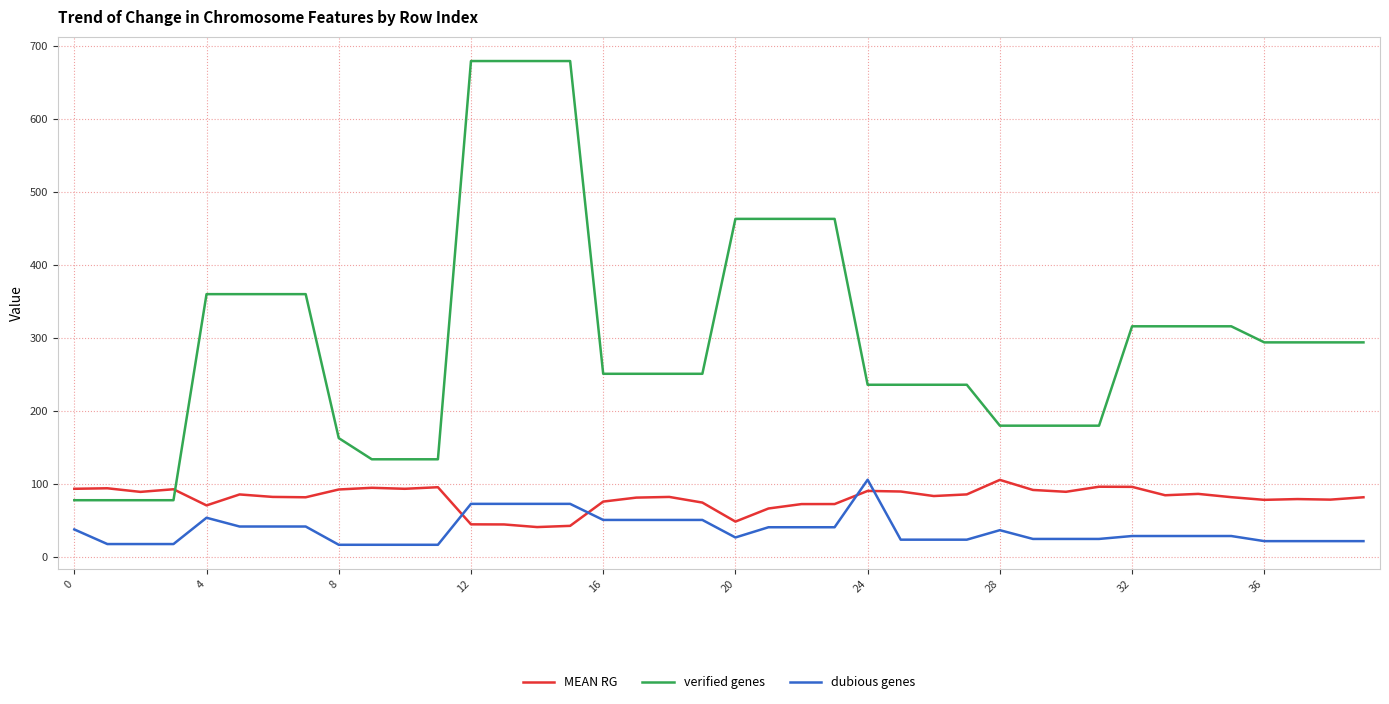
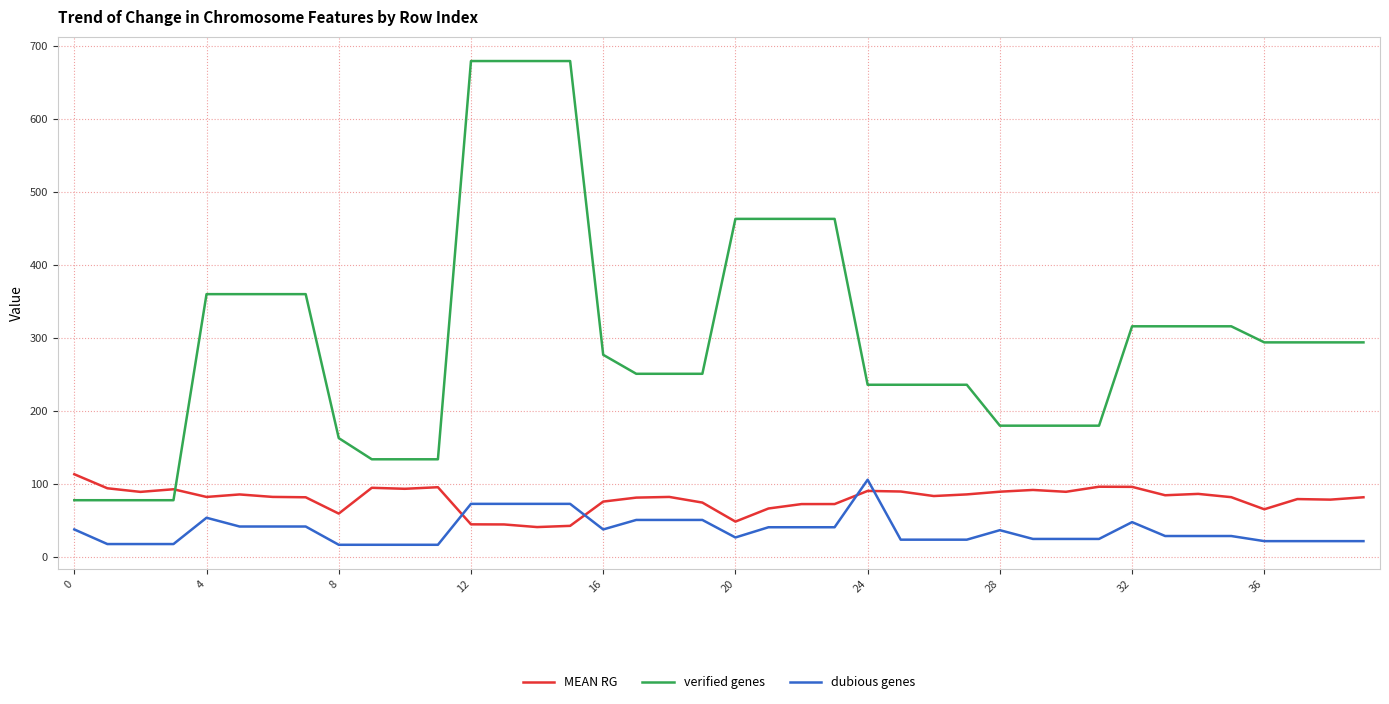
  {
    "MEAN RG": {
-     "0": 90,
-     "4": 70,
-     "8": 90,
+     "0": 110,
+     "4": 80,
+     "8": 60,
      "12": 40,
      "16": 80,
      "20": 50,
      "24": 90,
-     "28": 110,
+     "28": 90,
      "32": 100,
-     "36": 80
+     "36": 70
    },
    "verified genes": {
      "0": 80,
      "4": 360,
      "8": 160,
      "12": 680,
-     "16": 250,
+     "16": 280,
      "20": 460,
      "24": 240,
      "28": 180,
      "32": 320,
      "36": 290
    },
    "dubious genes": {
      "0": 40,
      "4": 50,
      "8": 20,
      "12": 70,
-     "16": 50,
+     "16": 40,
      "20": 30,
      "24": 110,
      "28": 40,
-     "32": 30,
+     "32": 50,
      "36": 20
    }
  }
